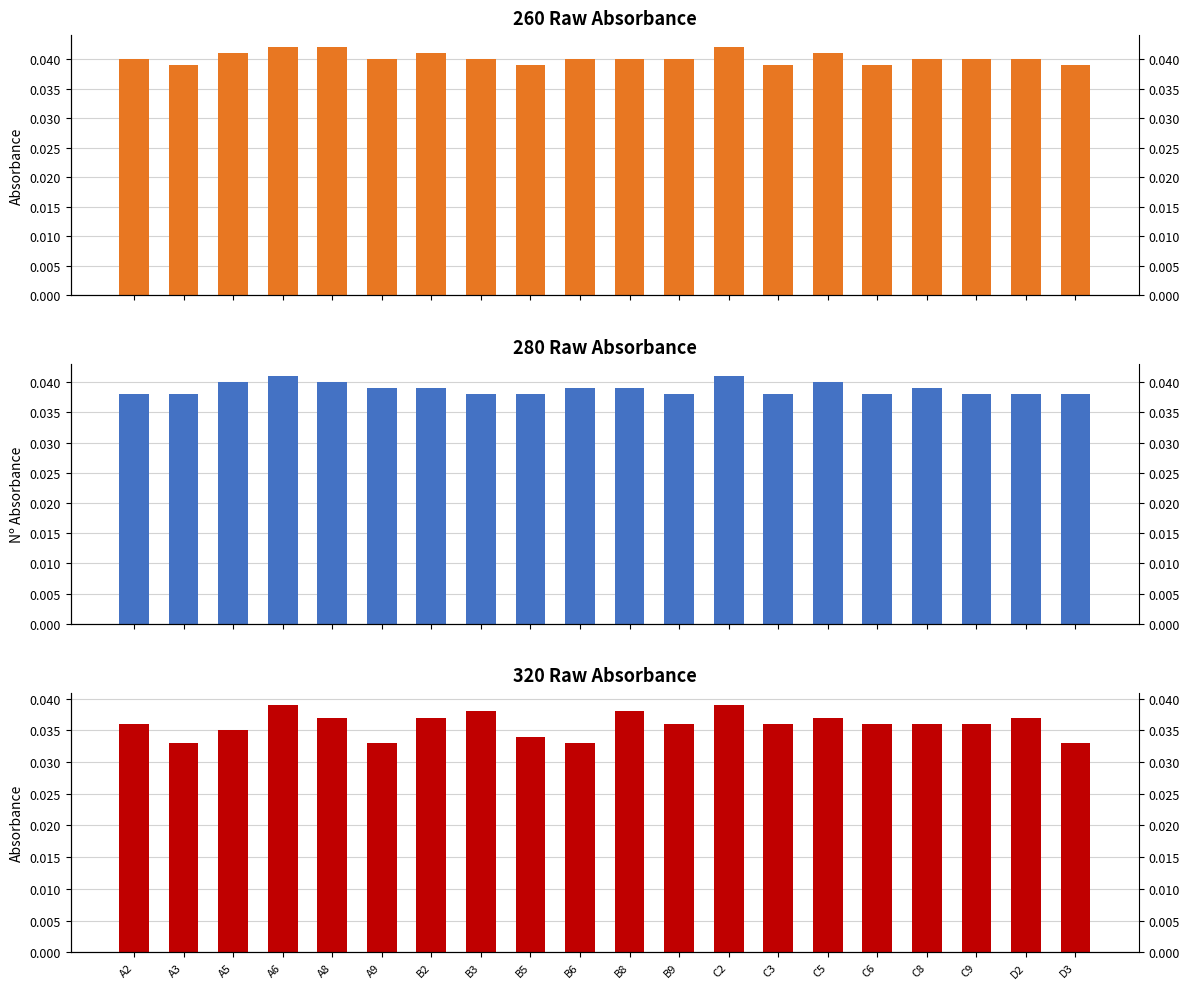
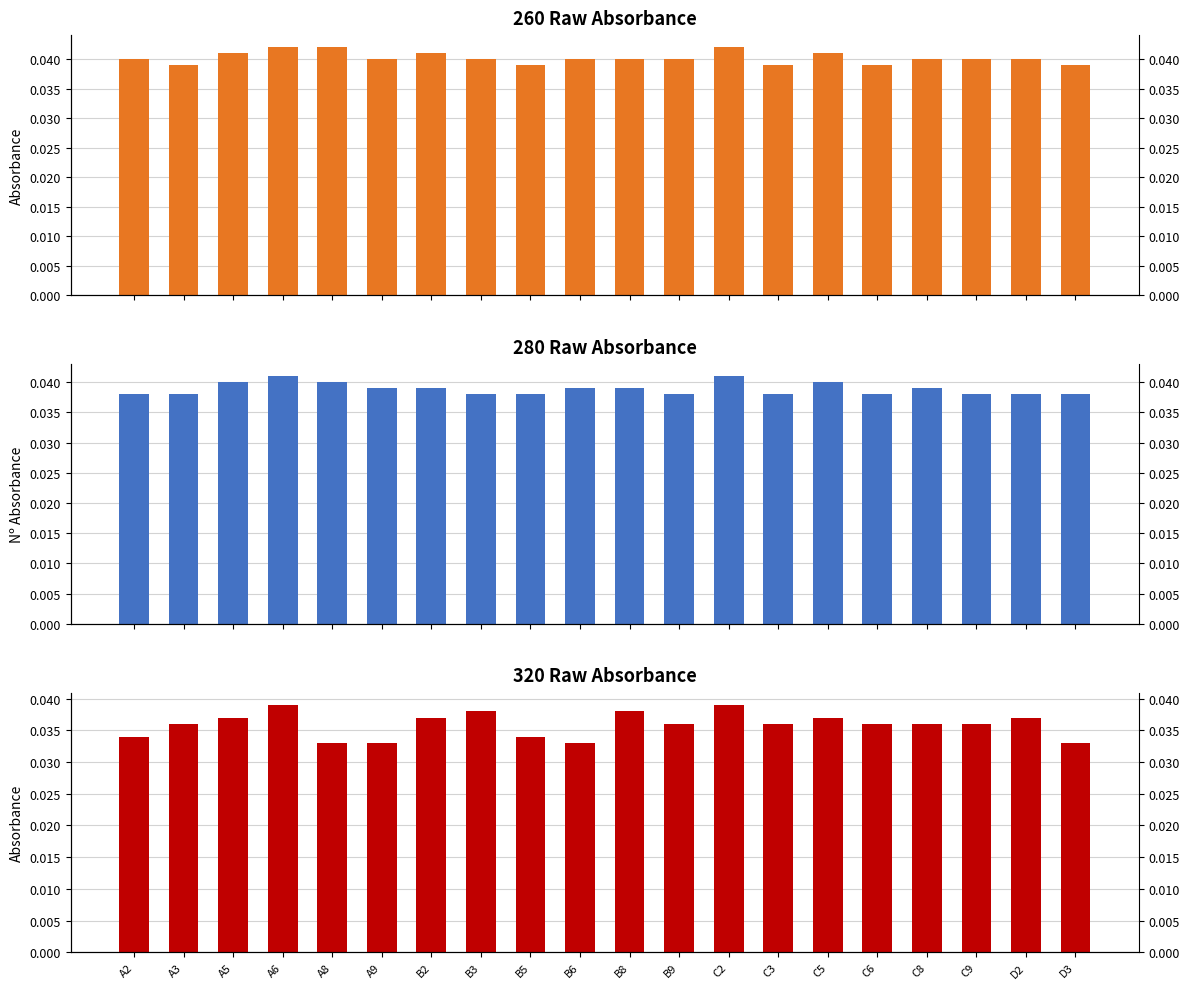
  {
    "320 Raw Absorbance": {
-     "A2": 0.036,
-     "A3": 0.033,
-     "A5": 0.035,
+     "A2": 0.034,
+     "A3": 0.036,
+     "A5": 0.037,
      "A6": 0.039,
-     "A8": 0.037,
+     "A8": 0.033,
      "A9": 0.033,
      "B2": 0.037,
      "B3": 0.038,
      "B5": 0.034,
      "B6": 0.033,
      "B8": 0.038,
      "B9": 0.036,
      "C2": 0.039,
      "C3": 0.036,
      "C5": 0.037,
      "C6": 0.036,
      "C8": 0.036,
      "C9": 0.036,
      "D2": 0.037,
      "D3": 0.033
    }
  }
